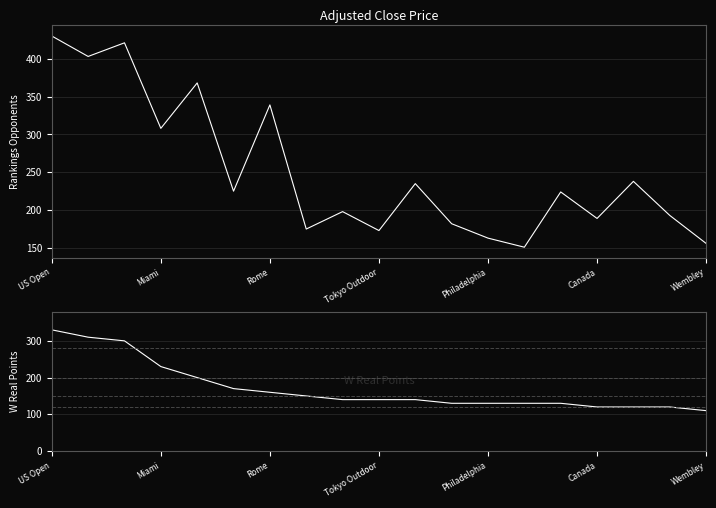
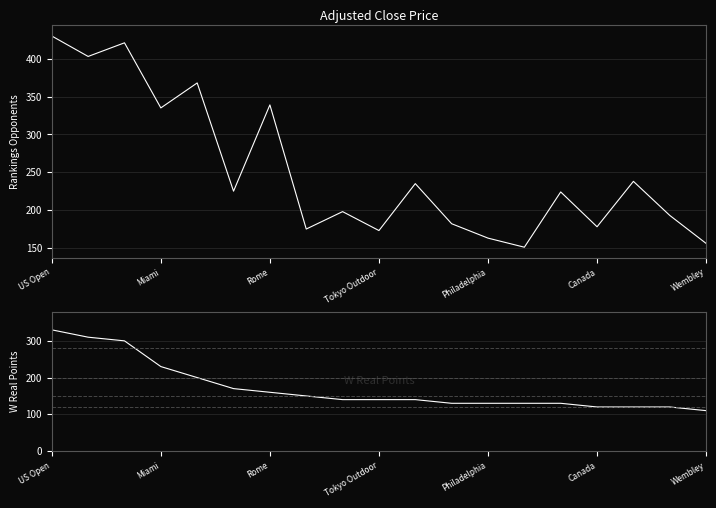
  {
    "Adjusted Close Price": {
      "US Open": 430,
-     "Miami": 310,
+     "Miami": 340,
      "Rome": 340,
      "Tokyo Outdoor": 170,
      "Philadelphia": 160,
-     "Canada": 190,
+     "Canada": 180,
      "Wembley": 160
    }
  }
